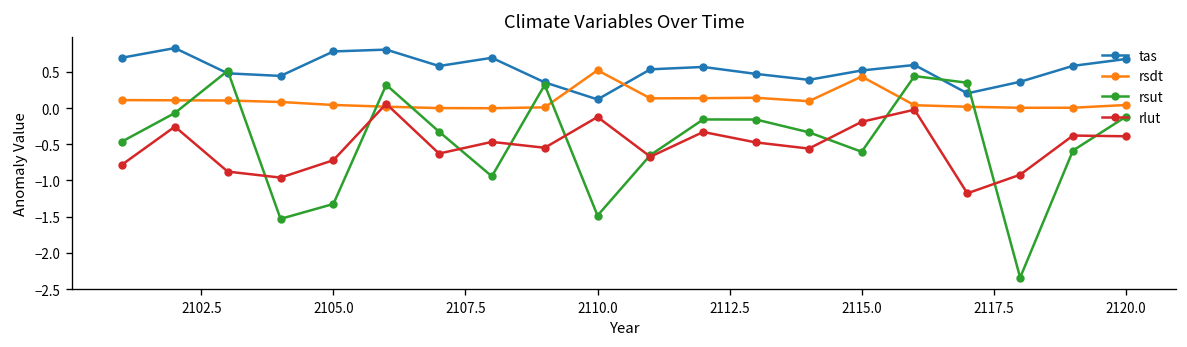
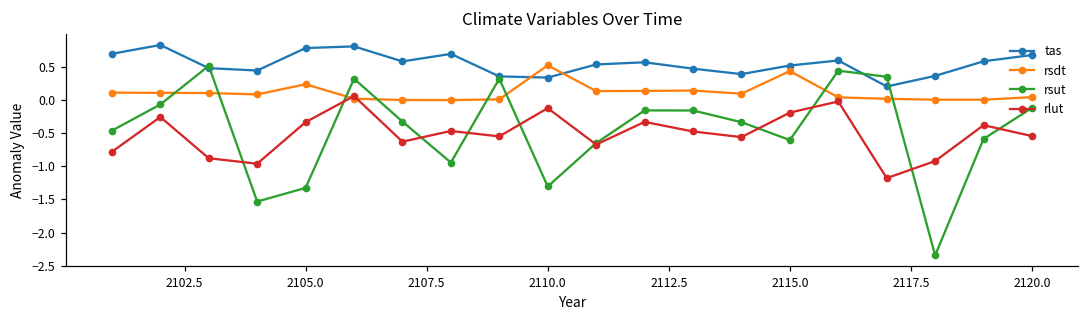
  {
    "tas": {
      "2105.0": 0.8,
-     "2110.0": 0.1,
+     "2110.0": 0.3,
      "2115.0": 0.5,
      "2120.0": 0.7
    },
    "rsdt": {
-     "2105.0": 0.0,
+     "2105.0": 0.2,
      "2110.0": 0.5,
      "2115.0": 0.4,
      "2120.0": 0.0
    },
    "rsut": {
      "2105.0": -1.3,
-     "2110.0": -1.5,
+     "2110.0": -1.3,
      "2115.0": -0.6,
      "2120.0": -0.1
    },
    "rlut": {
-     "2105.0": -0.7,
+     "2105.0": -0.3,
      "2110.0": -0.1,
      "2115.0": -0.2,
-     "2120.0": -0.4
+     "2120.0": -0.5
    }
  }
